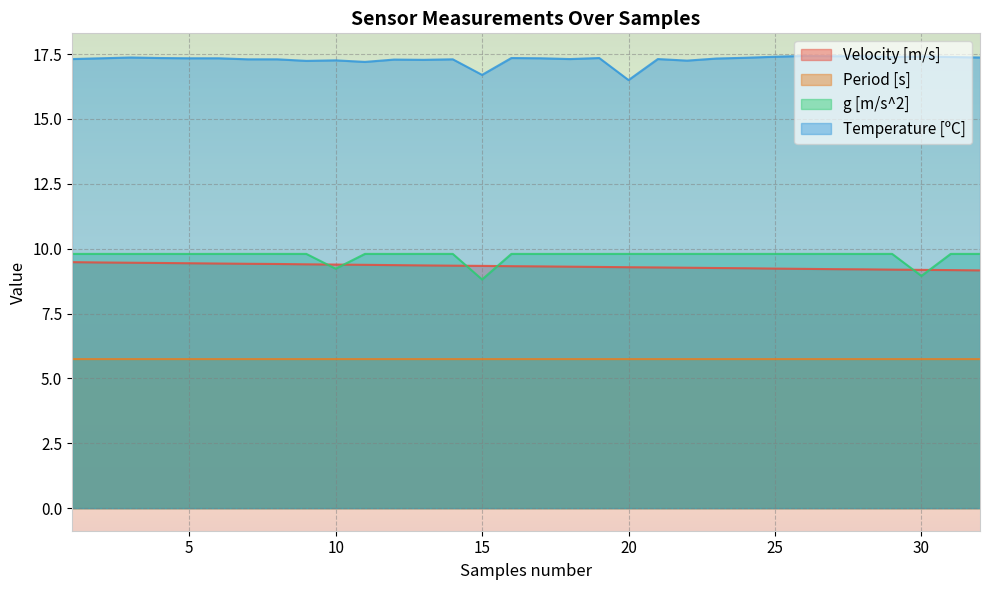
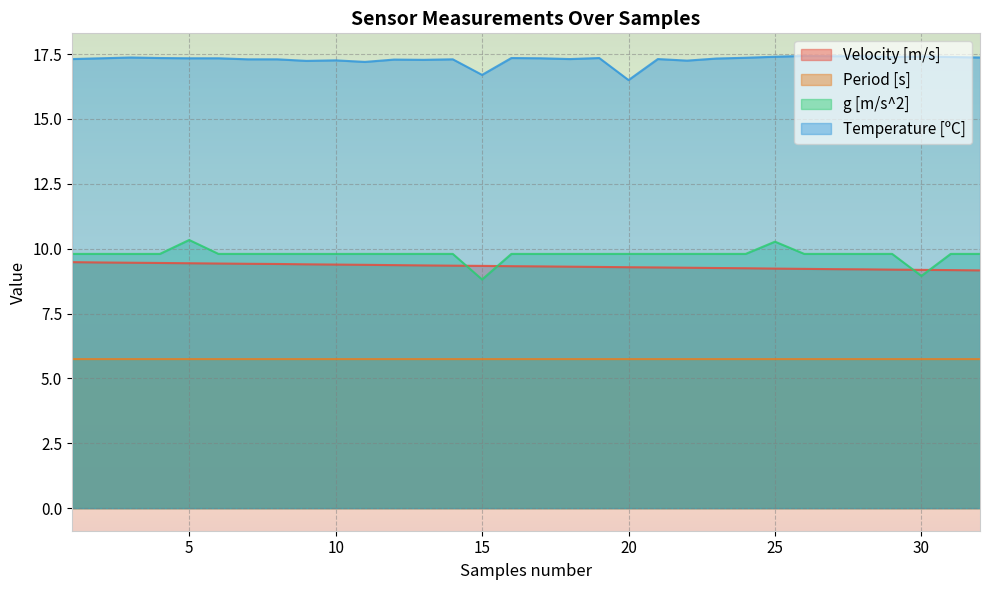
  {
    "g [m/s^2]": {
-     "5": 9.8,
-     "10": 9.2,
+     "5": 10.3,
+     "10": 9.8,
      "15": 8.8,
      "20": 9.8,
-     "25": 9.8,
+     "25": 10.3,
      "30": 8.9
    },
    "Temperature [ºC]": {
      "5": 17.3,
      "10": 17.3,
      "15": 16.7,
      "20": 16.5,
      "25": 17.4
    }
  }
